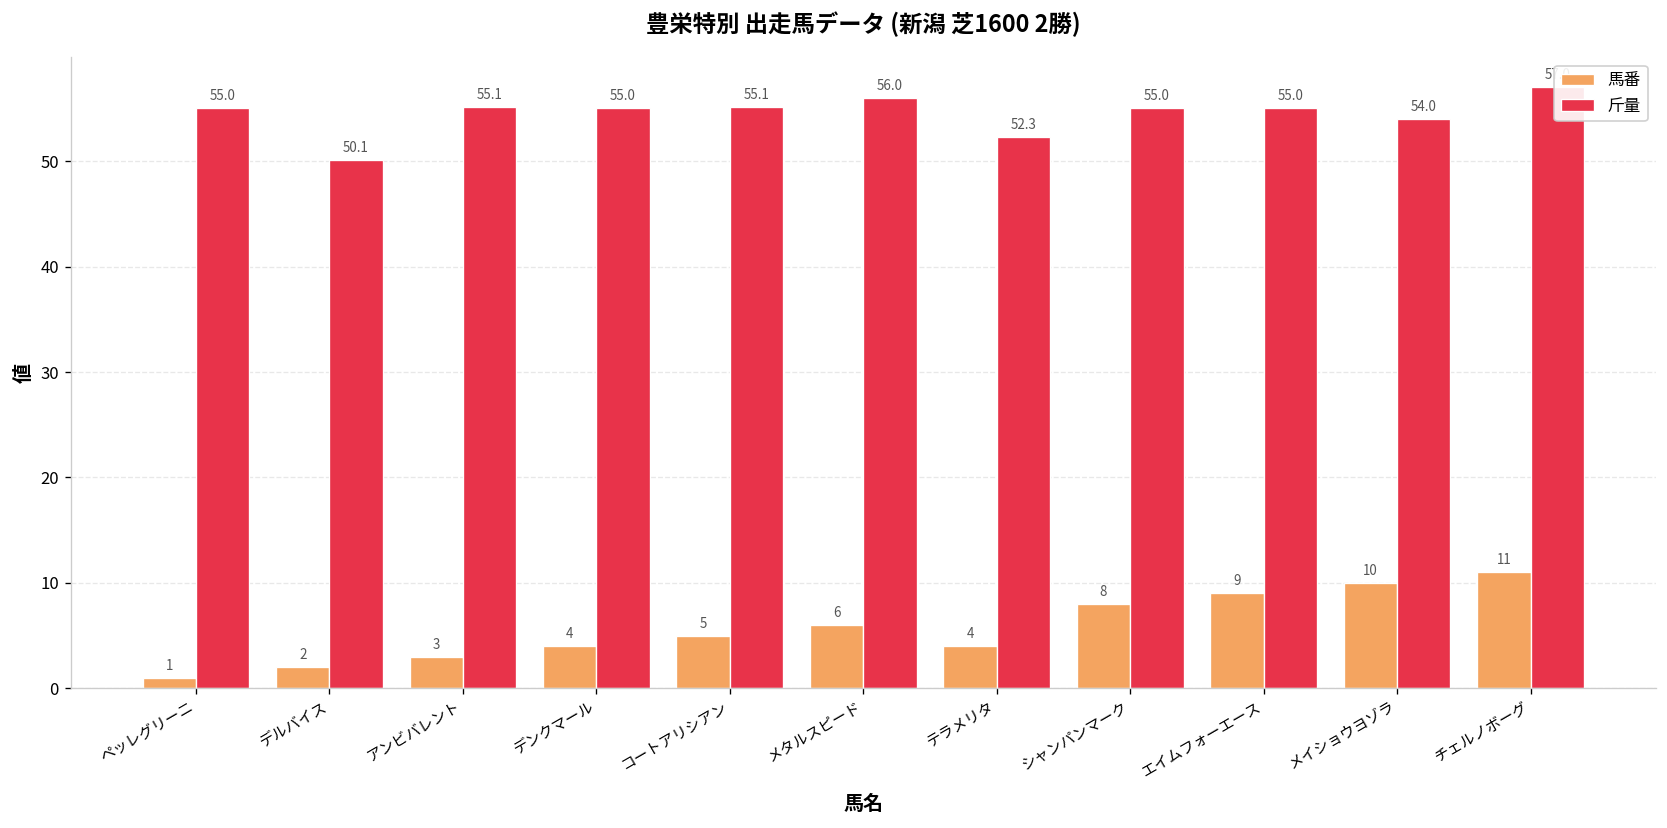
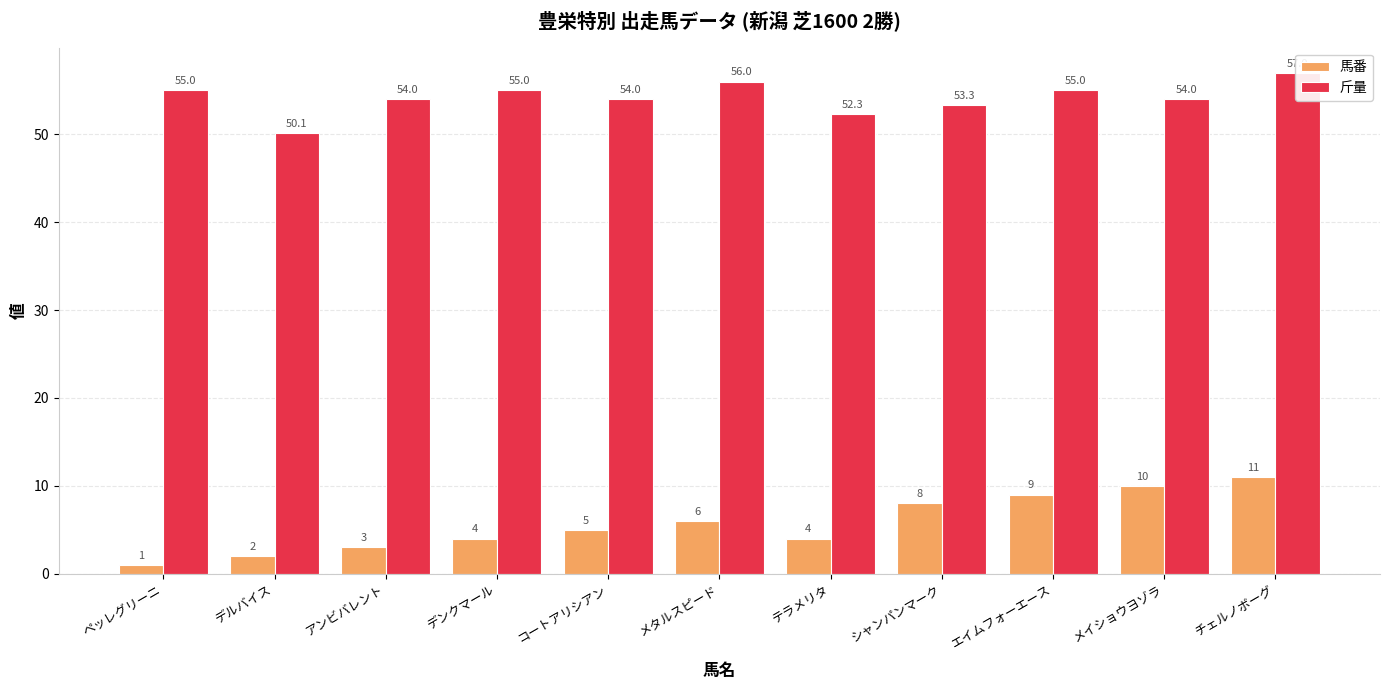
  {
    "馬番": {
      "ペッレグリーニ": 1,
      "デルバイス": 2,
      "アンビバレント": 3,
      "デンクマール": 4,
      "コートアリシアン": 5,
      "メタルスピード": 6,
      "テラメリタ": 4,
      "シャンパンマーク": 8,
      "エイムフォーエース": 9,
      "メイショウヨゾラ": 10,
      "チェルノボーグ": 11
    },
    "斤量": {
      "ペッレグリーニ": 55.0,
      "デルバイス": 50.1,
-     "アンビバレント": 55.1,
+     "アンビバレント": 54.0,
      "デンクマール": 55.0,
-     "コートアリシアン": 55.1,
+     "コートアリシアン": 54.0,
      "メタルスピード": 56.0,
      "テラメリタ": 52.3,
-     "シャンパンマーク": 55.0,
+     "シャンパンマーク": 53.3,
      "エイムフォーエース": 55.0,
      "メイショウヨゾラ": 54.0
    }
  }
